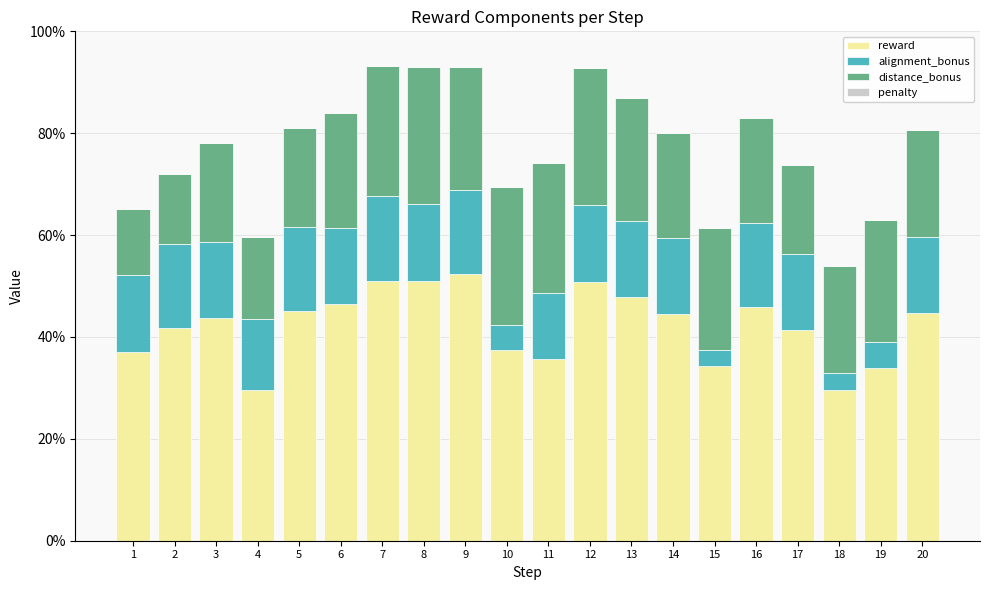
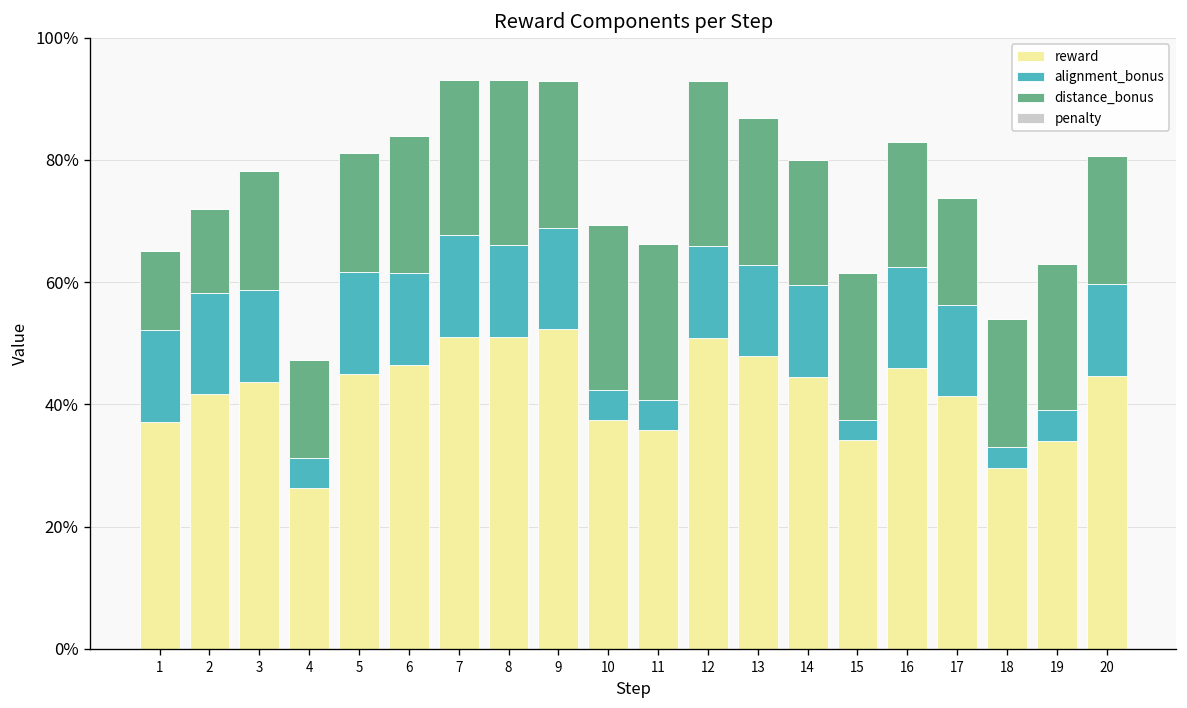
  {
    "reward": {
      "1": "37%",
      "2": "42%",
      "3": "44%",
-     "4": "29%",
+     "4": "26%",
      "5": "45%",
      "6": "46%",
      "7": "51%",
      "8": "51%",
      "9": "52%",
      "10": "37%",
      "11": "36%",
      "12": "51%",
      "13": "48%",
      "14": "44%",
      "15": "34%",
      "16": "46%",
      "17": "41%",
      "18": "30%",
      "19": "34%",
      "20": "45%"
    },
    "alignment_bonus": {
      "1": "15%",
      "2": "17%",
      "3": "15%",
-     "4": "14%",
+     "4": "5%",
      "5": "17%",
      "6": "15%",
      "7": "17%",
      "8": "15%",
      "9": "17%",
      "10": "5%",
-     "11": "13%",
+     "11": "5%",
      "12": "15%",
      "13": "15%",
      "14": "15%",
      "15": "3%",
      "16": "17%",
      "17": "15%",
      "18": "3%",
      "19": "5%",
      "20": "15%"
    }
  }
